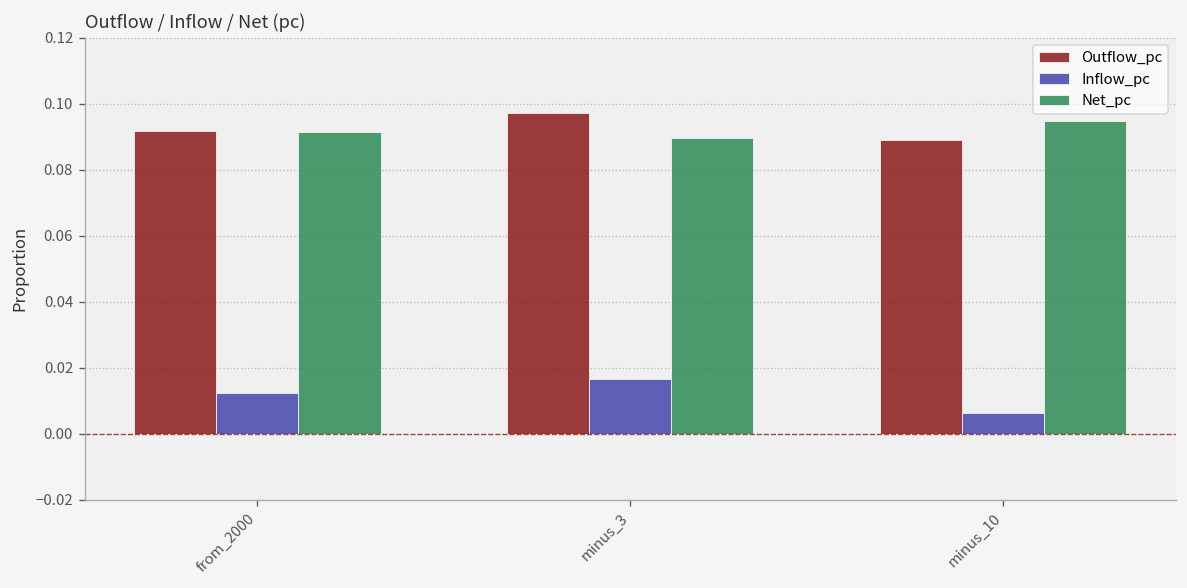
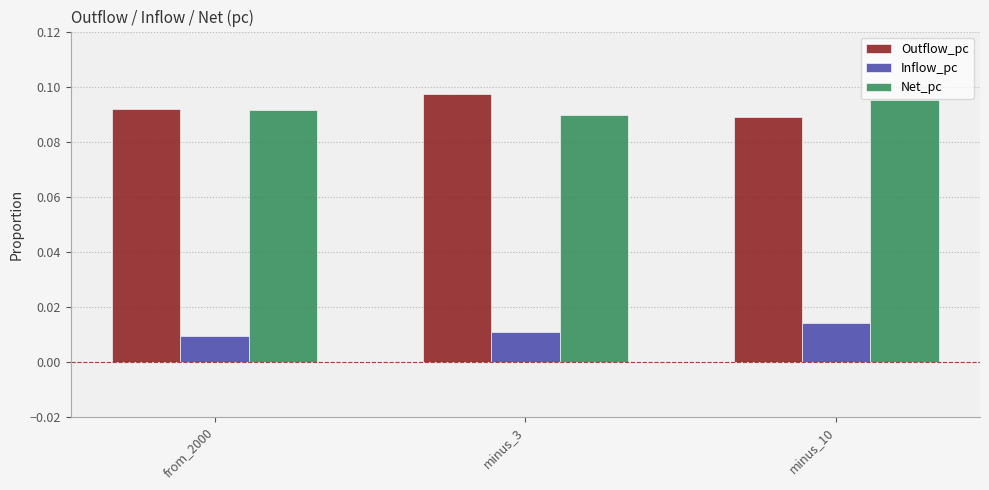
  {
    "Outflow_pc": {
      "from_2000": 0.092,
      "minus_3": 0.097,
      "minus_10": 0.089
    },
    "Inflow_pc": {
-     "from_2000": 0.013,
-     "minus_3": 0.016,
-     "minus_10": 0.006
+     "from_2000": 0.009,
+     "minus_3": 0.011,
+     "minus_10": 0.014
    },
    "Net_pc": {
      "from_2000": 0.092,
      "minus_3": 0.090,
      "minus_10": 0.095
    }
  }
